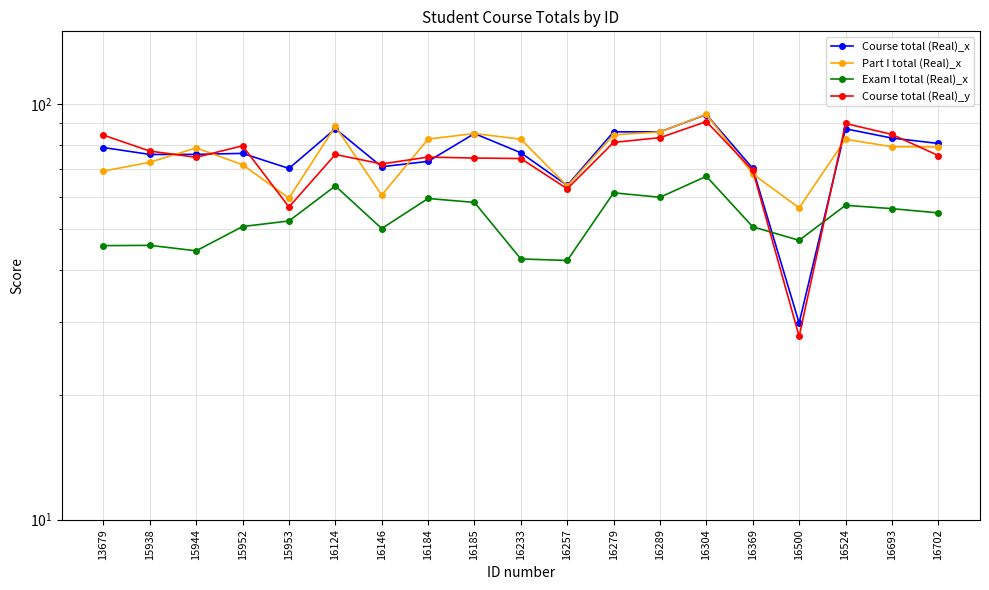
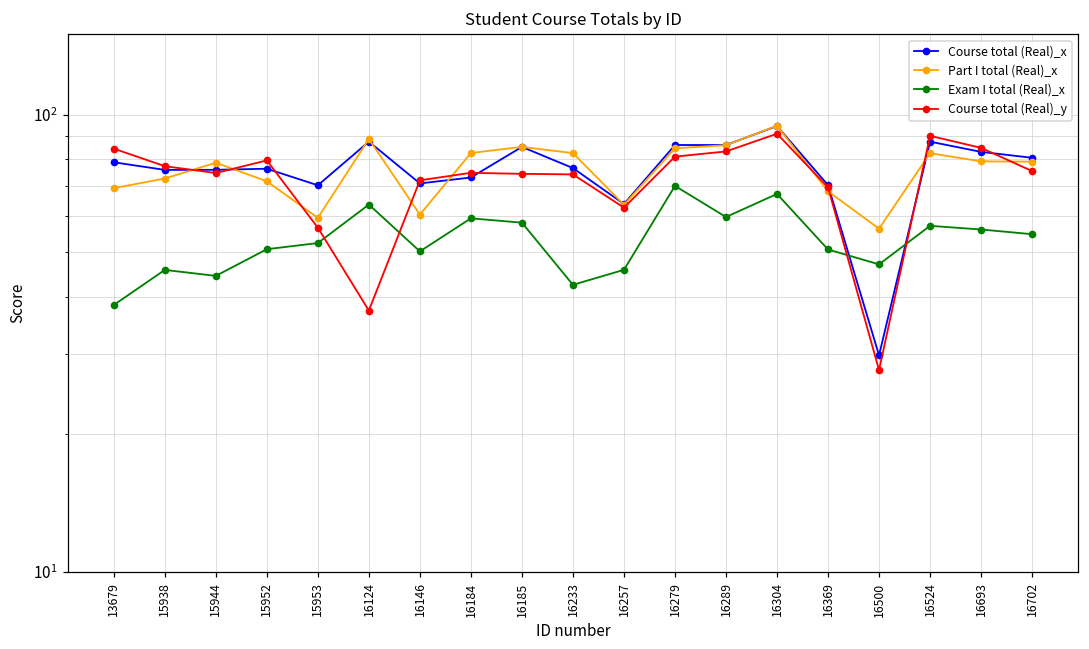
  {
    "Course total (Real)_x": {
      "13679": 79,
      "15938": 76,
      "15944": 76,
      "15952": 76,
      "15953": 70,
      "16146": 71,
      "16184": 73,
      "16233": 76,
      "16279": 86,
      "16500": 30,
      "16524": 87,
      "16693": 83,
      "16702": 81
    },
    "Part I total (Real)_x": {
      "13679": 69,
      "15938": 73,
      "15944": 79,
      "15952": 72,
      "15953": 60,
      "16146": 61,
      "16184": 83,
      "16233": 82,
      "16279": 84,
      "16369": 68,
      "16500": 56,
      "16524": 82,
      "16693": 79,
      "16702": 79
    },
    "Exam I total (Real)_x": {
-     "13679": 46,
+     "13679": 38,
      "15938": 46,
      "15944": 44,
      "15952": 51,
      "15953": 52,
      "16124": 64,
      "16146": 50,
      "16184": 59,
      "16185": 58,
      "16233": 42,
-     "16257": 42,
-     "16279": 61,
+     "16257": 46,
+     "16279": 70,
      "16289": 60,
      "16304": 67,
      "16369": 51,
      "16500": 47,
      "16524": 57,
      "16693": 56,
      "16702": 55
    },
    "Course total (Real)_y": {
      "13679": 84,
      "15938": 77,
      "15944": 75,
      "15952": 80,
      "15953": 57,
-     "16124": 76,
+     "16124": 37,
      "16146": 72,
      "16184": 75,
      "16185": 74,
      "16233": 74,
      "16257": 63,
      "16279": 81,
      "16289": 83,
      "16304": 91,
      "16500": 28,
      "16524": 90,
      "16693": 85,
      "16702": 75
    }
  }
